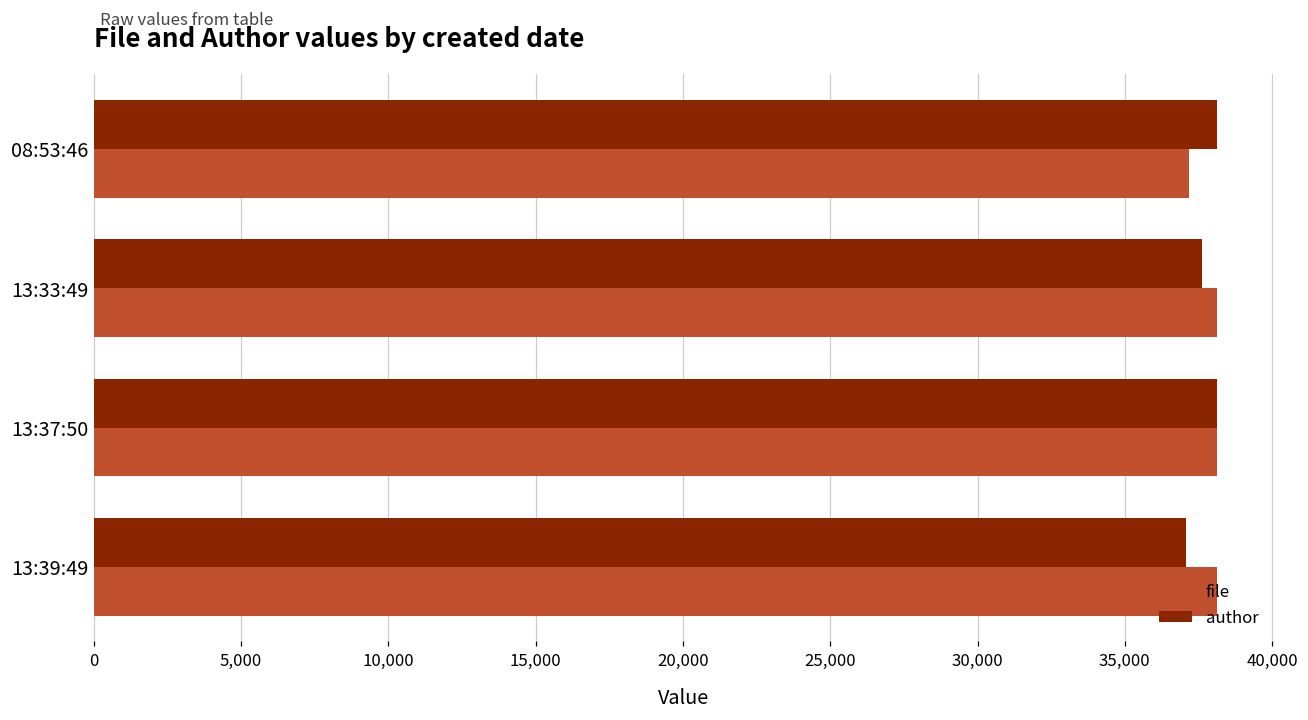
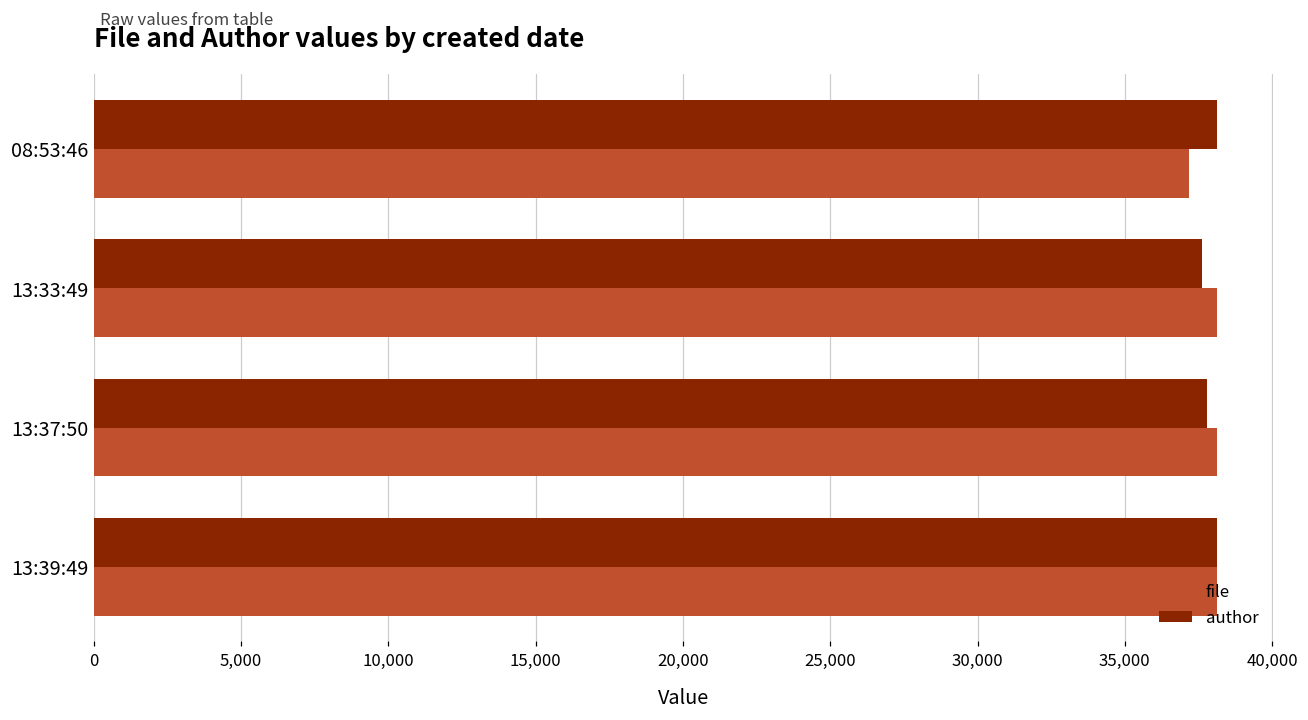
  {
    "file": {
      "08:53:46": "37,200",
      "13:33:49": "38,100",
      "13:37:50": "38,100",
      "13:39:49": "38,100"
    },
    "author": {
      "08:53:46": "38,100",
      "13:33:49": "37,600",
-     "13:37:50": "38,100",
-     "13:39:49": "37,100"
+     "13:37:50": "37,800",
+     "13:39:49": "38,100"
    }
  }
